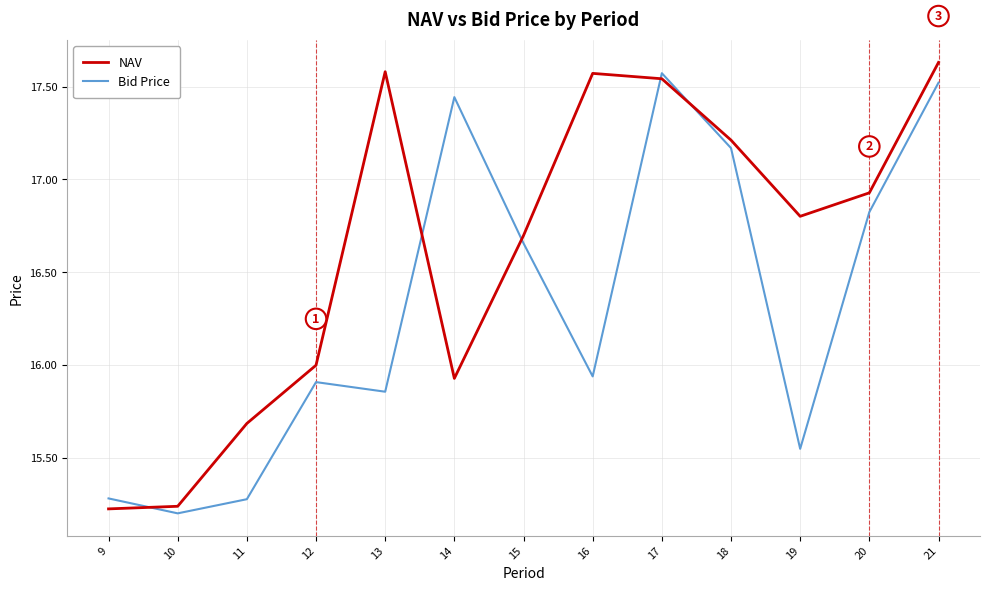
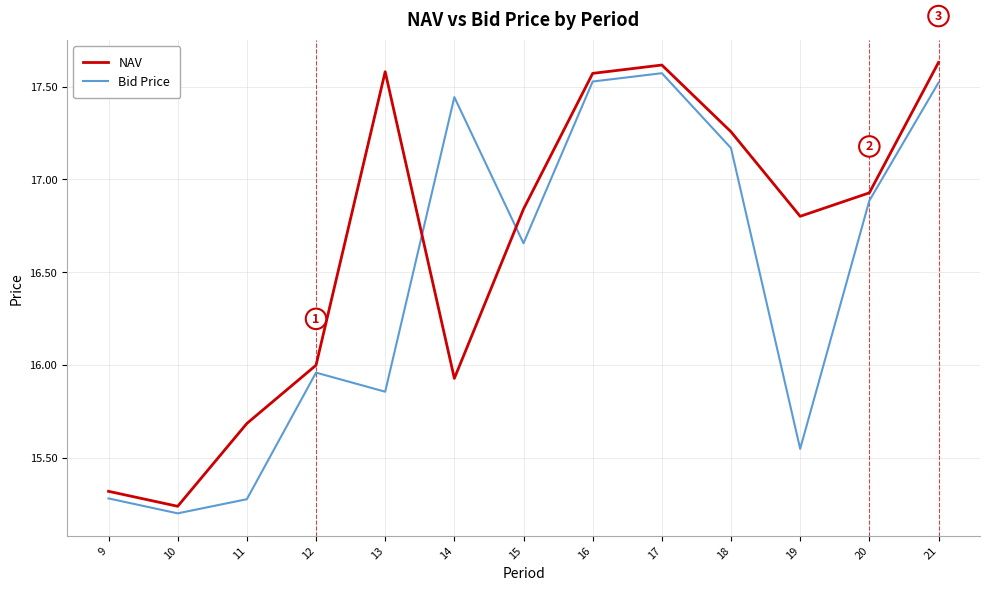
  {
    "NAV": {
-     "9": 15.22,
+     "9": 15.32,
      "10": 15.24,
      "11": 15.68,
      "12": 16.00,
      "13": 17.58,
      "14": 15.93,
-     "15": 16.70,
+     "15": 16.84,
      "16": 17.57,
-     "17": 17.54,
-     "18": 17.21,
+     "17": 17.62,
+     "18": 17.26,
      "19": 16.80,
      "20": 16.93,
      "21": 17.63
    },
    "Bid Price": {
      "9": 15.28,
      "10": 15.20,
      "11": 15.28,
-     "12": 15.91,
+     "12": 15.96,
      "13": 15.86,
      "14": 17.44,
      "15": 16.66,
-     "16": 15.94,
+     "16": 17.53,
      "17": 17.57,
      "18": 17.17,
      "19": 15.55,
-     "20": 16.82,
+     "20": 16.89,
      "21": 17.52
    }
  }
